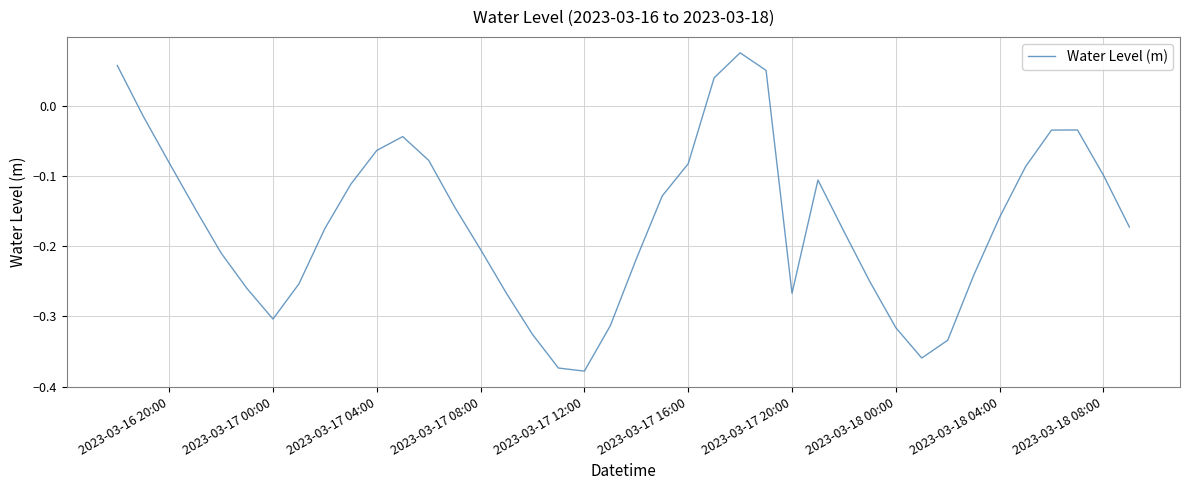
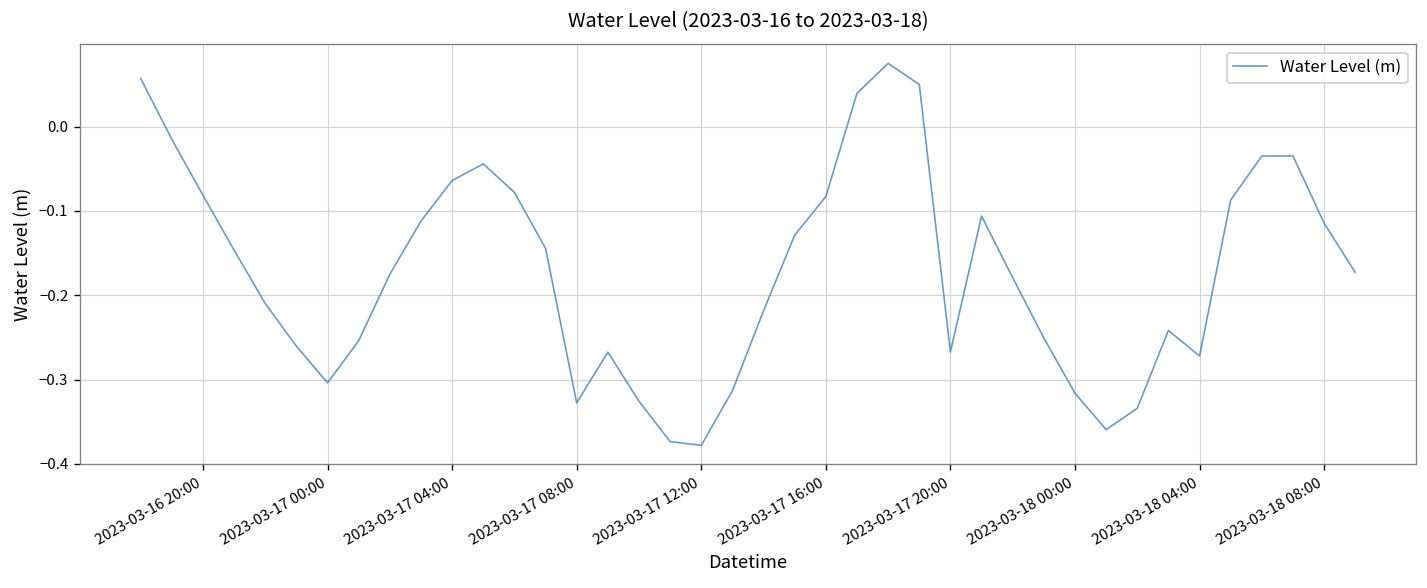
  {
    "2023-03-16 20:00": -0.08,
    "2023-03-17 00:00": -0.30,
    "2023-03-17 04:00": -0.06,
-   "2023-03-17 08:00": -0.20,
+   "2023-03-17 08:00": -0.33,
    "2023-03-17 12:00": -0.38,
    "2023-03-17 16:00": -0.08,
    "2023-03-17 20:00": -0.27,
    "2023-03-18 00:00": -0.32,
-   "2023-03-18 04:00": -0.16,
-   "2023-03-18 08:00": -0.10
+   "2023-03-18 04:00": -0.27,
+   "2023-03-18 08:00": -0.11
  }
